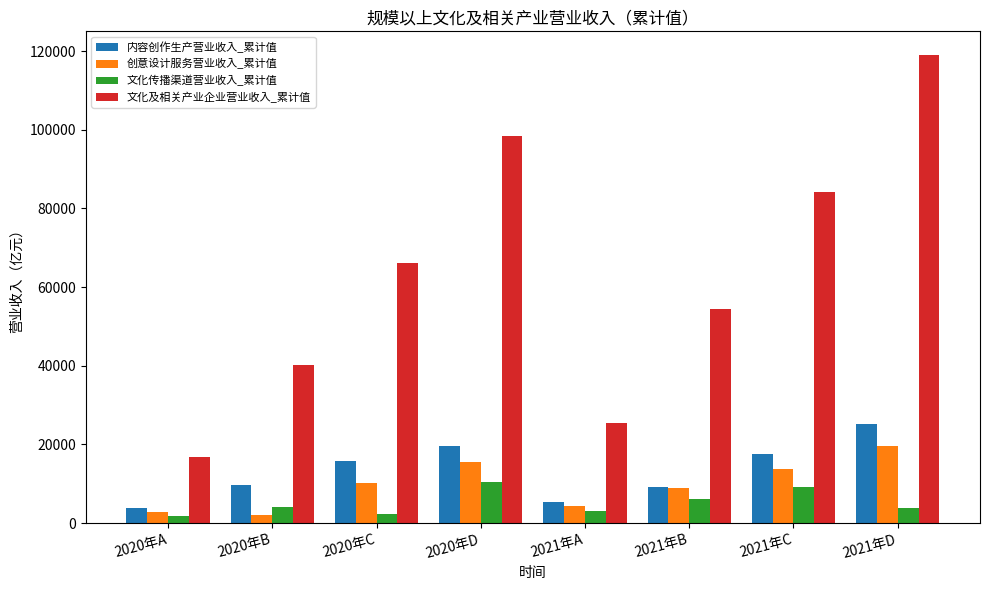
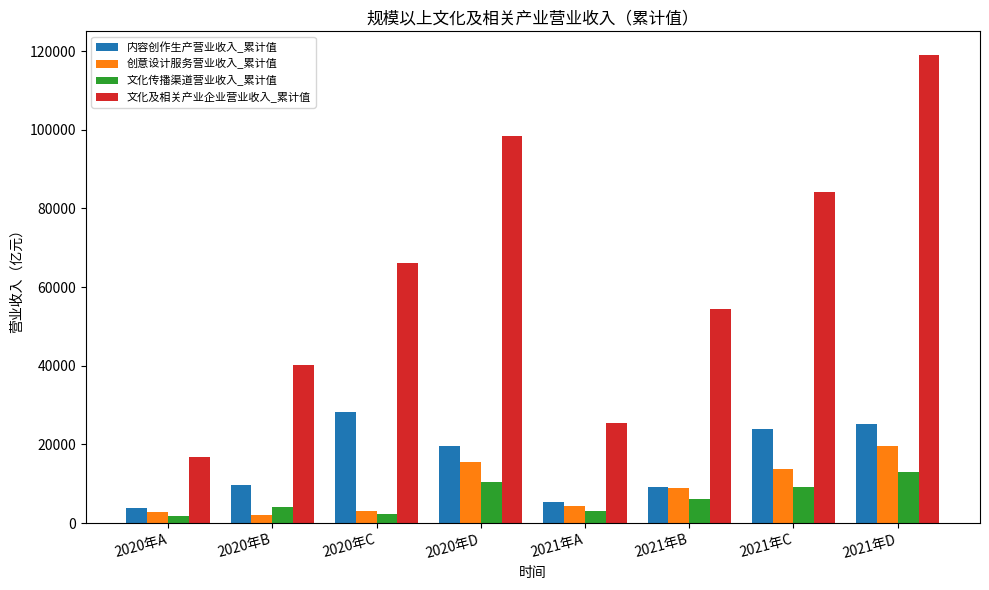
  {
    "内容创作生产营业收入_累计值": {
      "2020年A": 4000,
      "2020年B": 10000,
-     "2020年C": 16000,
+     "2020年C": 28000,
      "2020年D": 20000,
      "2021年A": 5000,
      "2021年B": 9000,
-     "2021年C": 18000,
+     "2021年C": 24000,
      "2021年D": 25000
    },
    "创意设计服务营业收入_累计值": {
      "2020年A": 3000,
      "2020年B": 2000,
-     "2020年C": 10000,
+     "2020年C": 3000,
      "2020年D": 16000,
      "2021年A": 4000,
      "2021年B": 9000,
      "2021年C": 14000,
      "2021年D": 20000
    },
    "文化传播渠道营业收入_累计值": {
      "2020年A": 2000,
      "2020年B": 4000,
      "2020年C": 2000,
      "2020年D": 10000,
      "2021年A": 3000,
      "2021年B": 6000,
      "2021年C": 9000,
-     "2021年D": 4000
+     "2021年D": 13000
    },
    "文化及相关产业企业营业收入_累计值": {
      "2020年A": 17000,
      "2020年B": 40000,
      "2020年C": 66000,
      "2020年D": 99000,
      "2021年A": 25000,
      "2021年B": 54000,
      "2021年C": 84000,
      "2021年D": 119000
    }
  }
